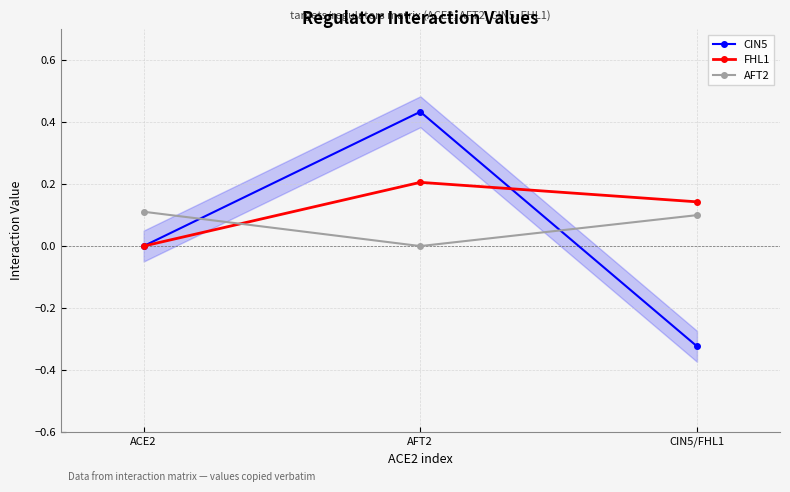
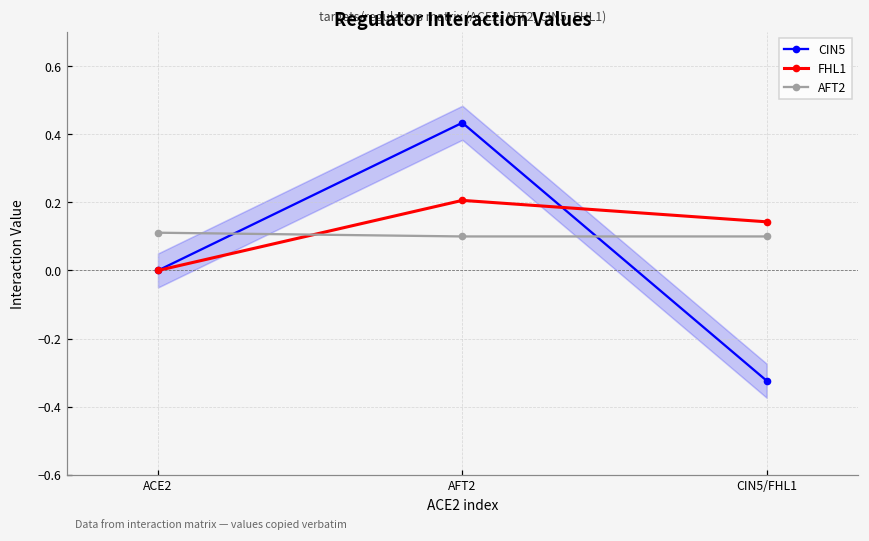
  {
    "FHL1": {
      "AFT2": 0.2,
      "CIN5/FHL1": 0.14
    },
    "AFT2": {
      "ACE2": 0.11,
-     "AFT2": 0.0,
+     "AFT2": 0.1,
      "CIN5/FHL1": 0.1
    }
  }
